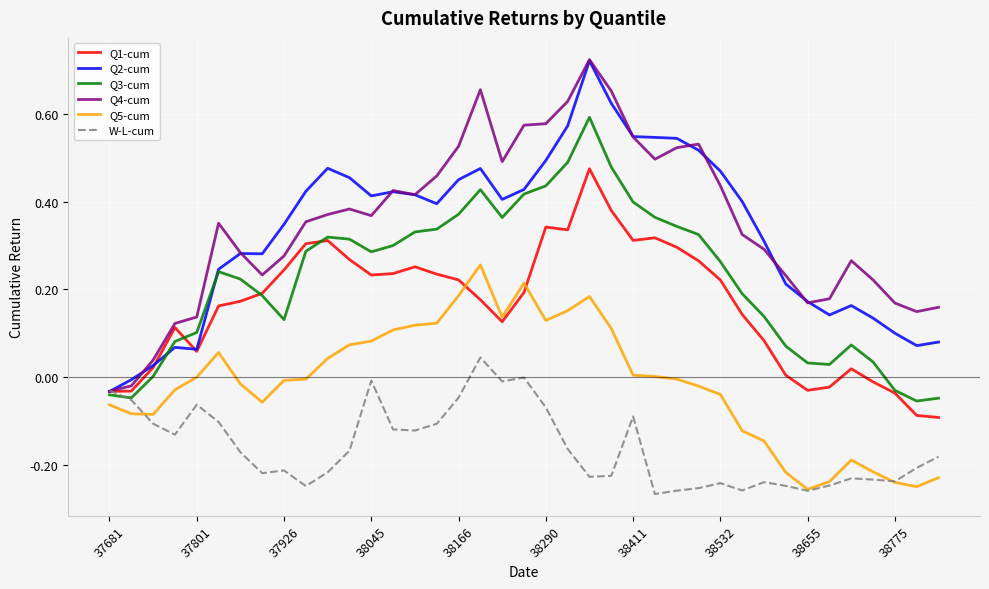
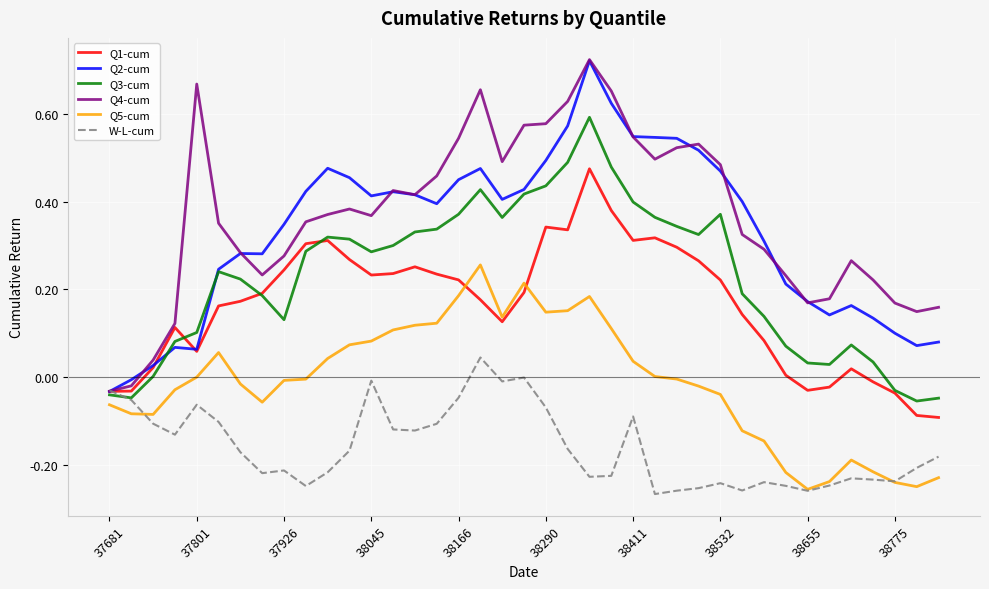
  {
    "Q1-cum": {
      "37926": 0.24,
      "38045": 0.23,
      "38166": 0.22,
      "38290": 0.34,
      "38411": 0.31,
      "38532": 0.22,
      "38655": -0.03,
      "38775": -0.04
    },
    "Q2-cum": {
      "37926": 0.35,
      "38045": 0.41,
      "38166": 0.45,
      "38290": 0.49,
      "38532": 0.47,
      "38775": 0.10
    },
    "Q3-cum": {
      "37681": -0.04,
      "37801": 0.10,
      "37926": 0.13,
      "38045": 0.29,
      "38166": 0.37,
      "38290": 0.44,
      "38411": 0.40,
-     "38532": 0.26,
+     "38532": 0.37,
      "38655": 0.03,
      "38775": -0.03
    },
    "Q4-cum": {
-     "37801": 0.14,
+     "37801": 0.67,
      "37926": 0.28,
      "38045": 0.37,
-     "38166": 0.53,
+     "38166": 0.54,
      "38290": 0.58,
-     "38532": 0.44,
+     "38532": 0.48,
      "38775": 0.17
    },
    "Q5-cum": {
      "37681": -0.06,
      "37801": 0.00,
      "37926": -0.01,
      "38045": 0.08,
      "38166": 0.19,
-     "38290": 0.13,
-     "38411": 0.00,
+     "38290": 0.15,
+     "38411": 0.04,
      "38532": -0.04
    },
    "W-L-cum": {
      "37801": -0.06,
      "37926": -0.21,
      "38045": -0.01,
      "38166": -0.05,
      "38290": -0.07,
      "38411": -0.09,
      "38532": -0.24
    }
  }
